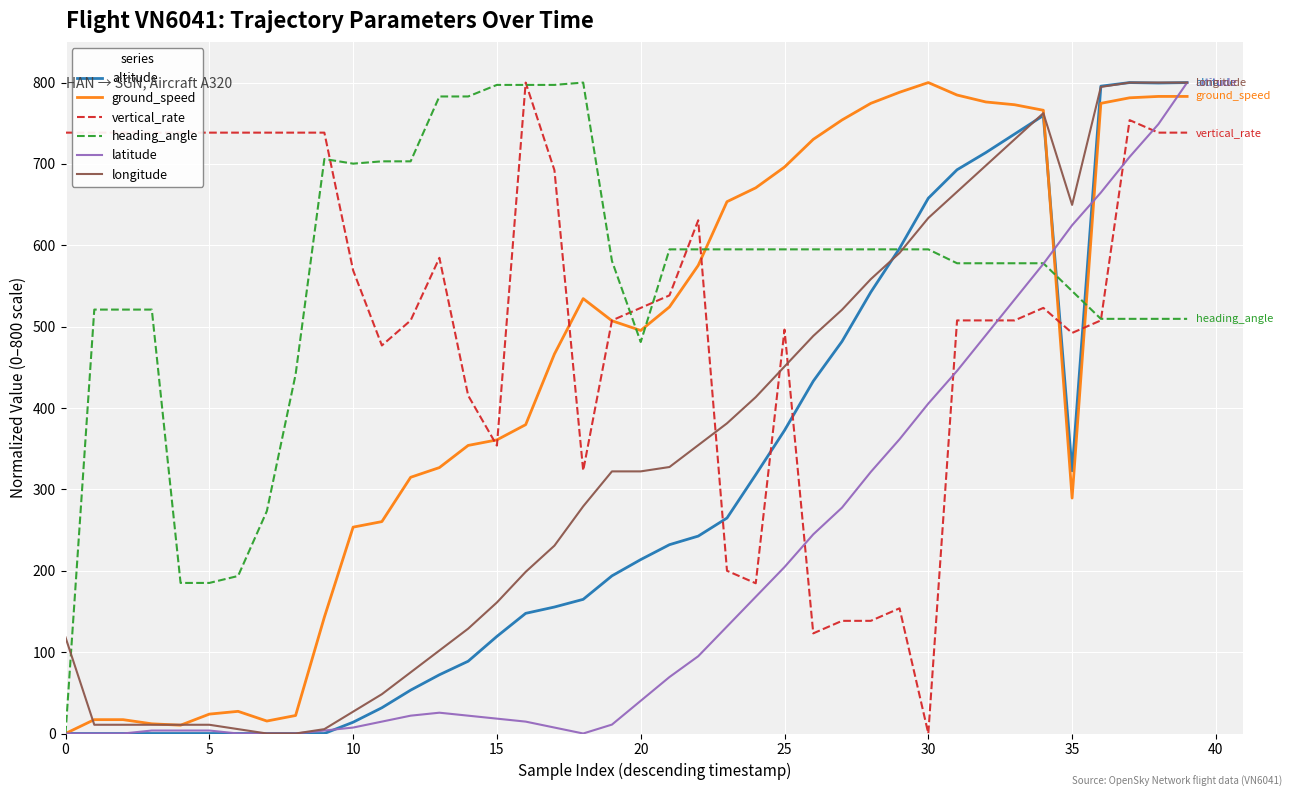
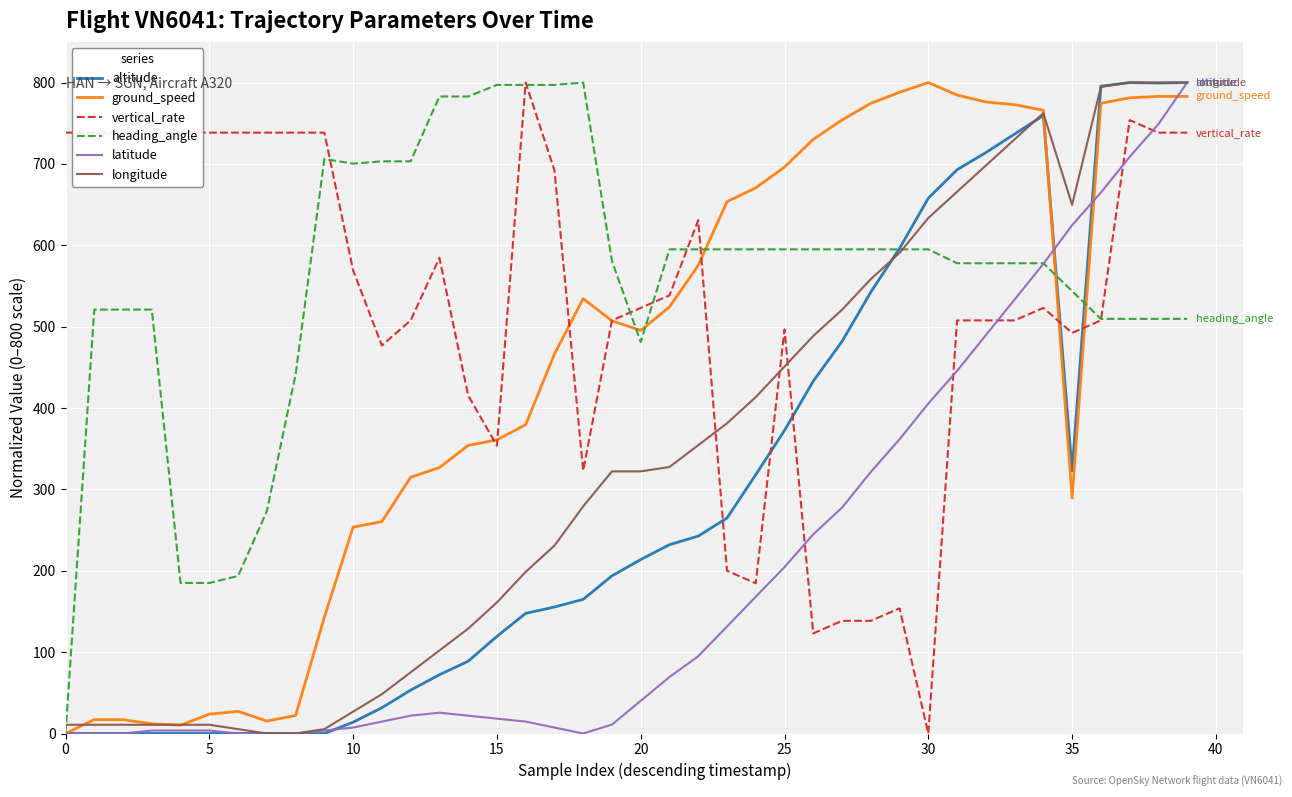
  {
    "altitude": {
      "5": 0,
      "10": 10,
      "15": 120,
      "20": 210,
      "25": 370,
      "30": 660,
      "35": 320
    },
    "ground_speed": {
      "5": 20,
      "10": 250,
      "15": 360,
      "20": 500,
      "25": 700,
      "30": 800,
      "35": 290
    },
    "vertical_rate": {
      "0": 740,
      "5": 740,
      "10": 570,
      "15": 350,
      "20": 520,
      "25": 500,
      "30": 0,
      "35": 490
    },
    "heading_angle": {
      "5": 190,
      "10": 700,
      "15": 800,
      "20": 480,
      "25": 600,
      "30": 600,
      "35": 540
    },
    "latitude": {
      "5": 0,
      "10": 10,
      "15": 20,
      "20": 40,
      "25": 200,
      "30": 410,
      "35": 620
    },
    "longitude": {
-     "0": 120,
+     "0": 10,
      "5": 10,
      "10": 30,
      "15": 160,
      "20": 320,
      "25": 450,
      "30": 630,
      "35": 650
    }
  }
